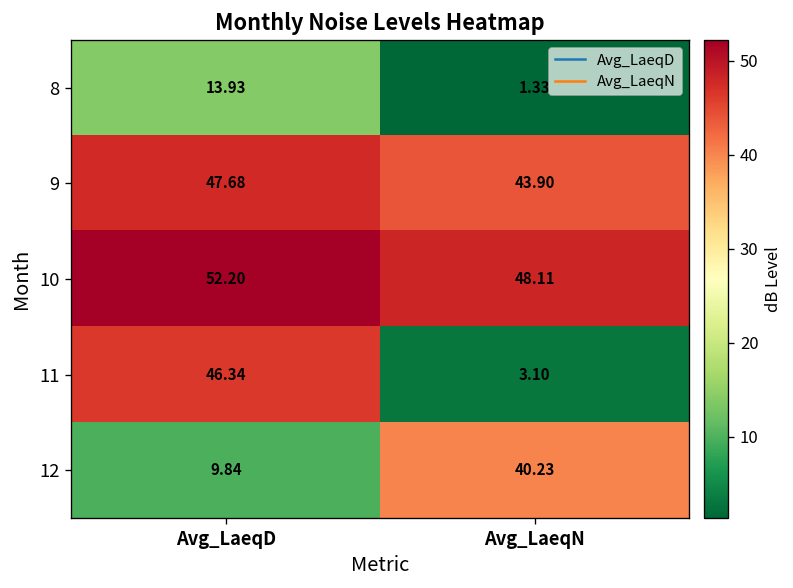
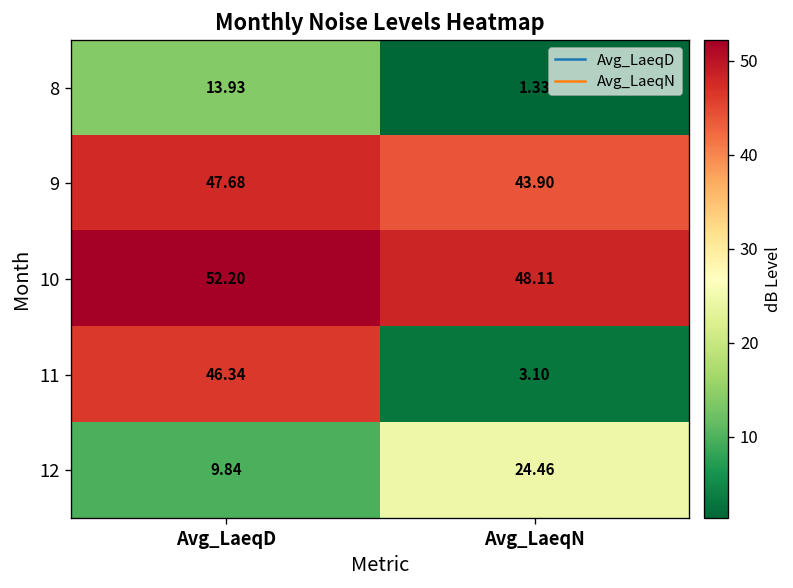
  {
    "8": {
      "Avg_LaeqD": 13.93
    },
    "9": {
      "Avg_LaeqD": 47.68,
      "Avg_LaeqN": 43.90
    },
    "10": {
      "Avg_LaeqD": 52.20,
      "Avg_LaeqN": 48.11
    },
    "11": {
      "Avg_LaeqD": 46.34,
      "Avg_LaeqN": 3.10
    },
    "12": {
      "Avg_LaeqD": 9.84,
-     "Avg_LaeqN": 40.23
+     "Avg_LaeqN": 24.46
    }
  }
